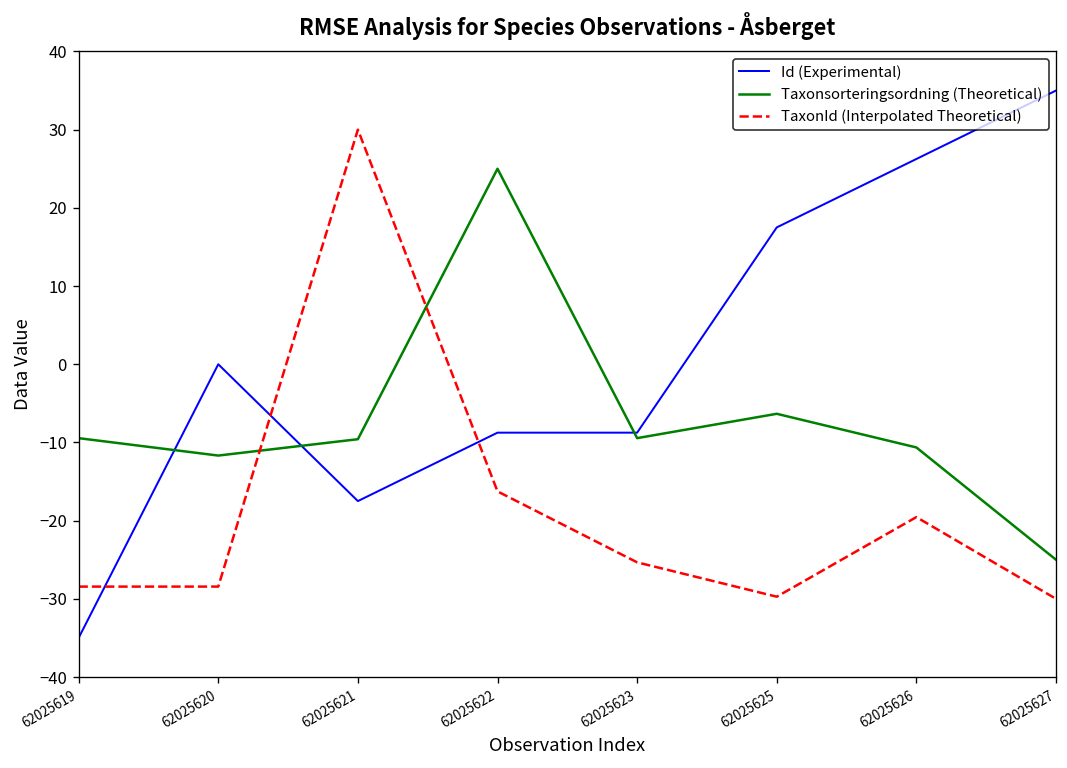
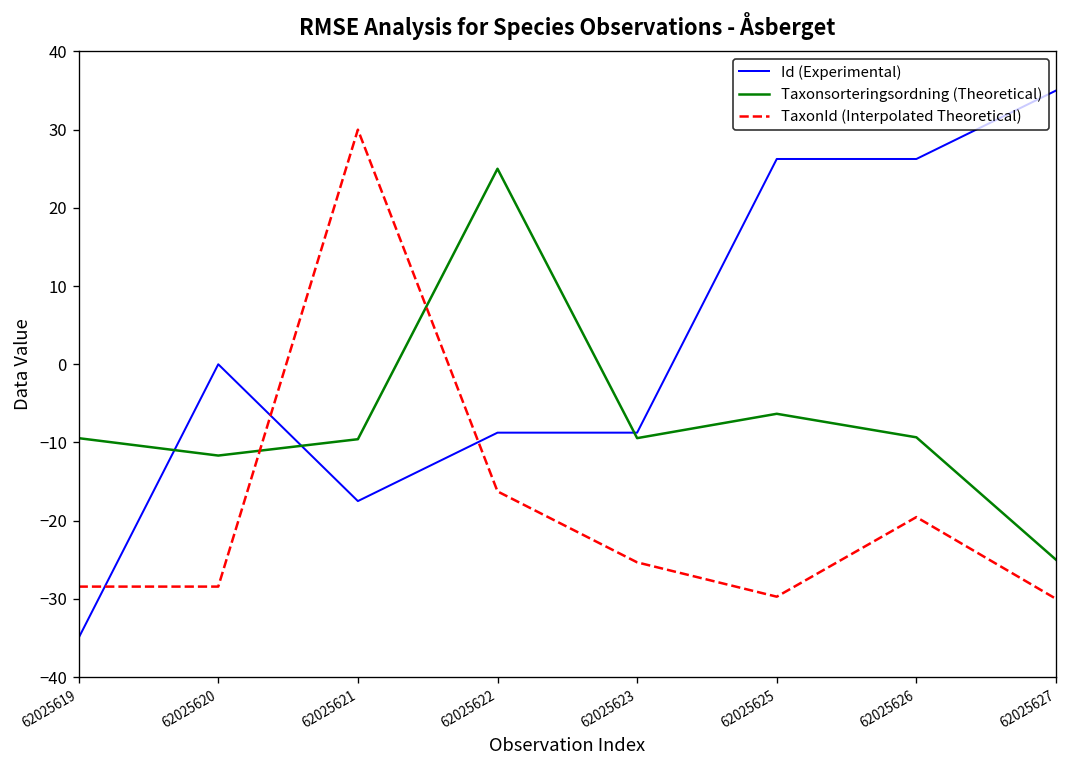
  {
    "Id (Experimental)": {
      "62025619": -35,
      "62025620": 0,
      "62025621": -18,
      "62025622": -9,
      "62025623": -9,
-     "62025625": 18,
+     "62025625": 26,
      "62025626": 26,
      "62025627": 35
    },
    "Taxonsorteringsordning (Theoretical)": {
      "62025619": -9,
      "62025620": -12,
      "62025621": -10,
      "62025622": 25,
      "62025623": -9,
      "62025625": -6,
-     "62025626": -11,
+     "62025626": -9,
      "62025627": -25
    },
    "TaxonId (Interpolated Theoretical)": {
      "62025619": -28,
      "62025620": -28,
      "62025621": 30,
      "62025622": -16,
      "62025623": -25,
      "62025625": -30,
      "62025626": -20,
      "62025627": -30
    }
  }
